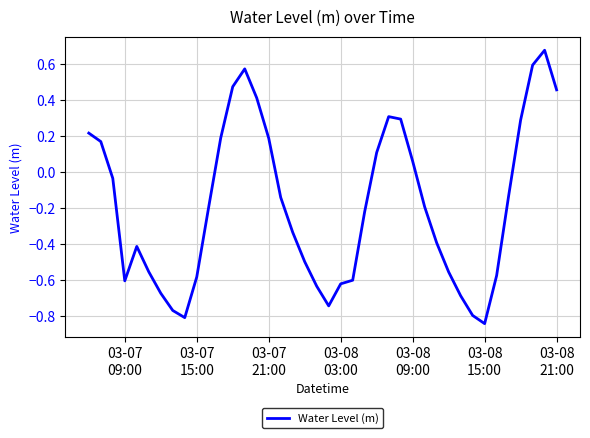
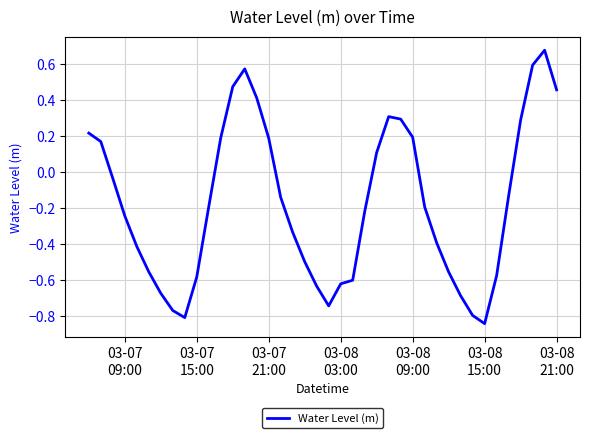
  {
-   "03-07 09:00": -0.60,
+   "03-07 09:00": -0.24,
    "03-07 15:00": -0.58,
    "03-07 21:00": 0.19,
    "03-08 03:00": -0.62,
-   "03-08 09:00": 0.06,
+   "03-08 09:00": 0.19,
    "03-08 15:00": -0.84,
    "03-08 21:00": 0.46
  }
